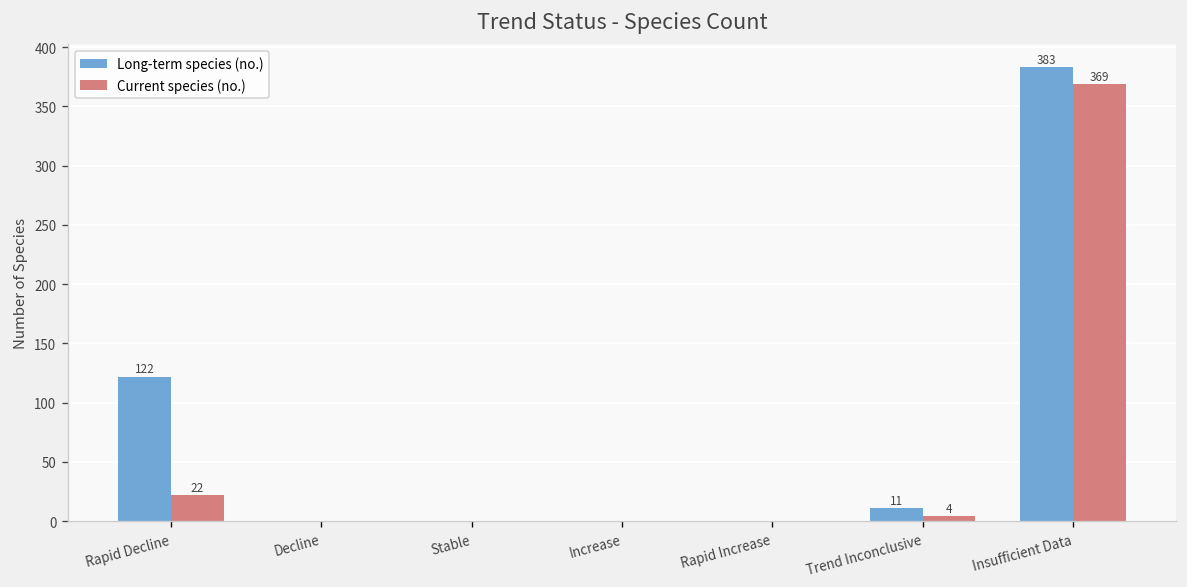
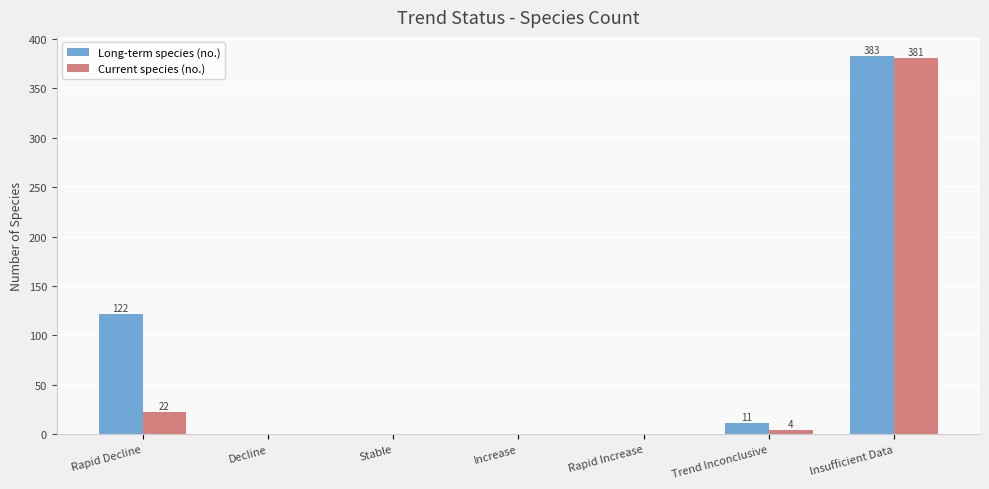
  {
    "Long-term species (no.)": {
      "Rapid Decline": 122,
      "Trend Inconclusive": 11,
      "Insufficient Data": 383
    },
    "Current species (no.)": {
      "Rapid Decline": 22,
      "Trend Inconclusive": 4,
-     "Insufficient Data": 369
+     "Insufficient Data": 381
    }
  }
